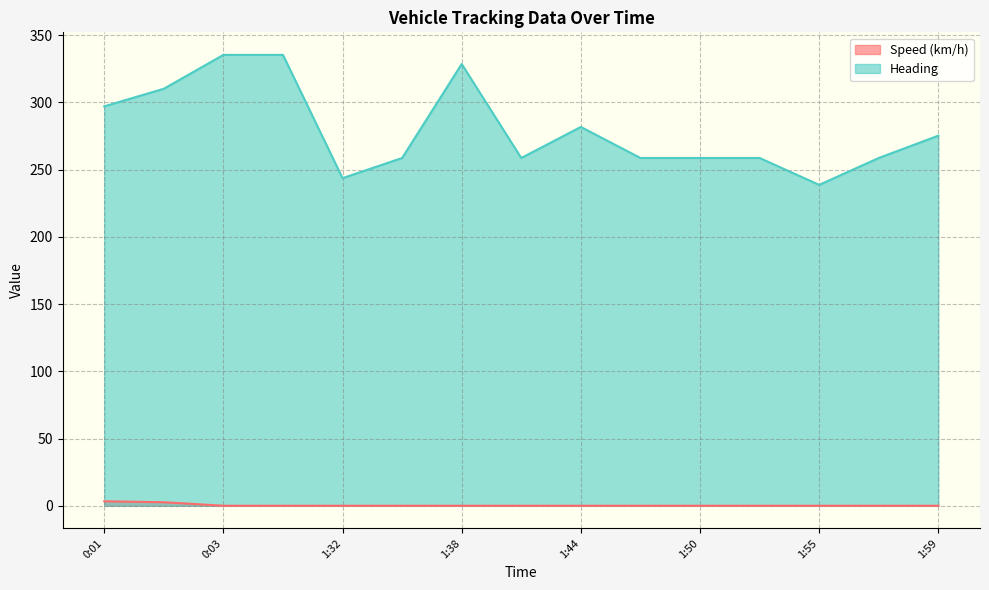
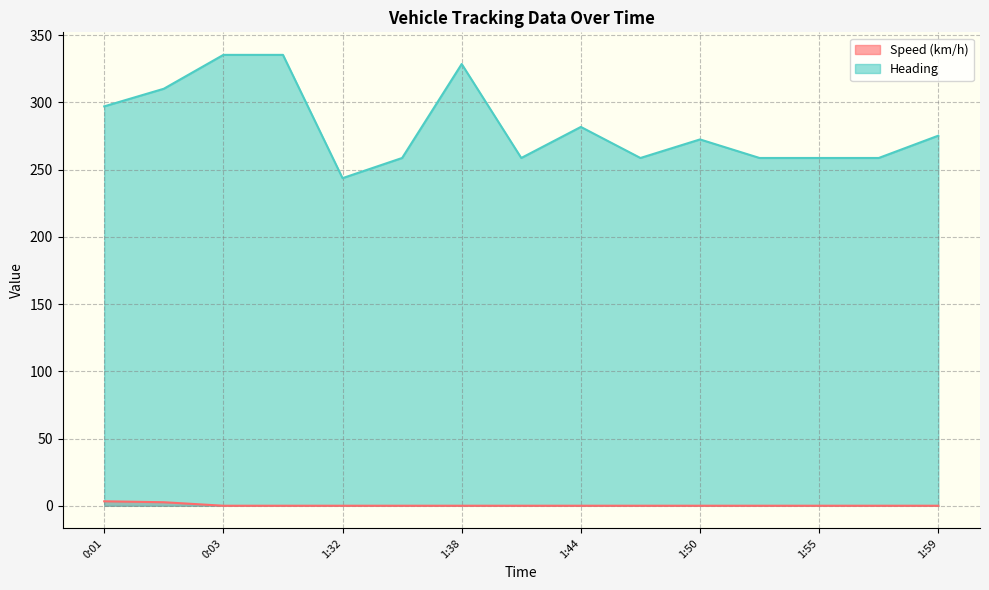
  {
    "Speed (km/h)": {
      "0:03": 0,
      "1:32": 0,
      "1:38": 0,
      "1:44": 0,
      "1:50": 0,
      "1:55": 0,
      "1:59": 0
    },
    "Heading": {
      "0:03": 335,
      "1:32": 244,
      "1:38": 329,
      "1:44": 282,
-     "1:50": 259,
-     "1:55": 239,
+     "1:50": 273,
+     "1:55": 259,
      "1:59": 275
    }
  }
